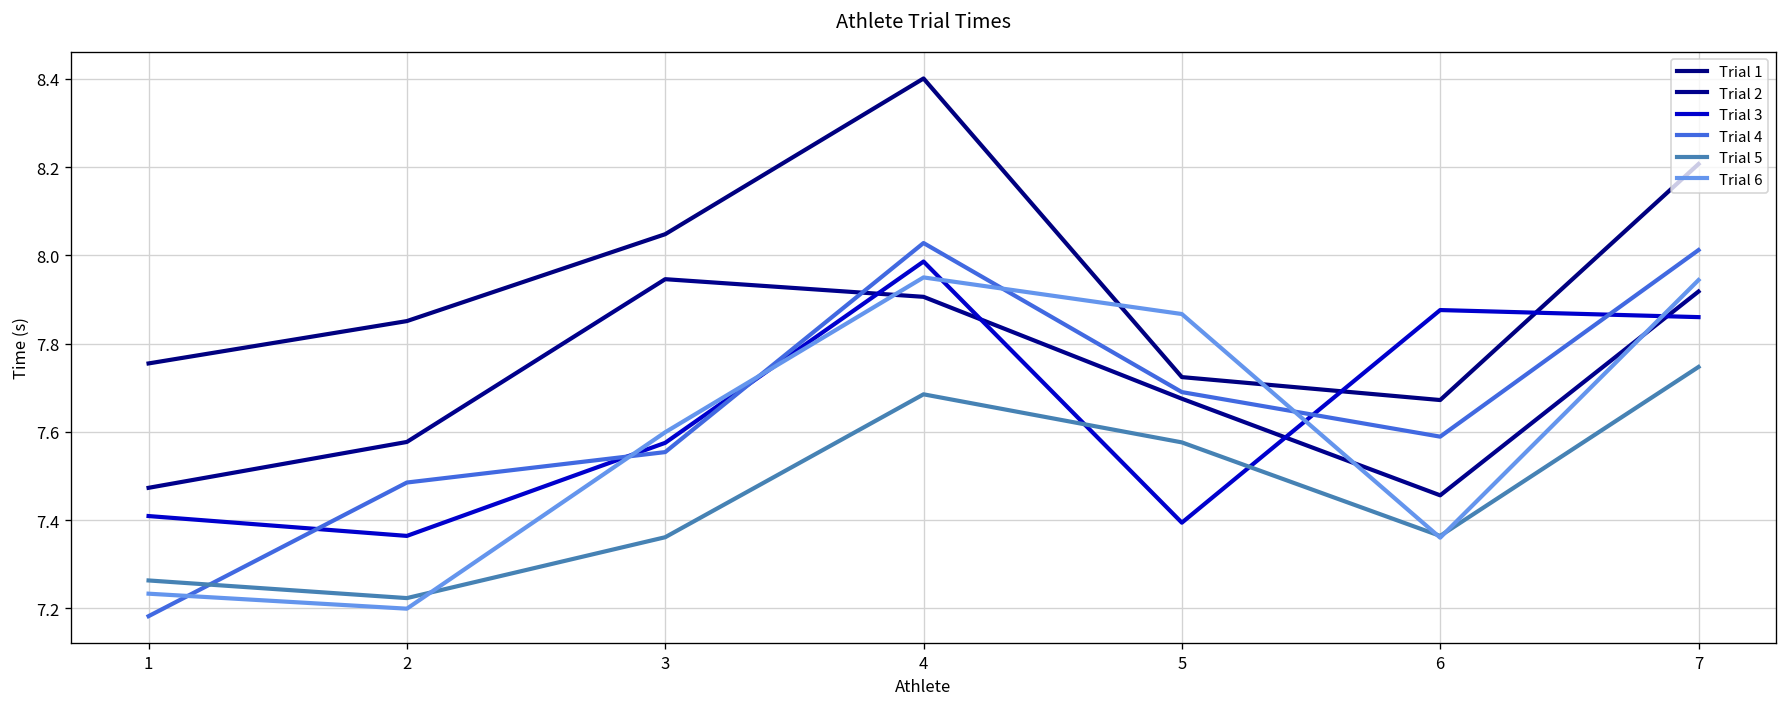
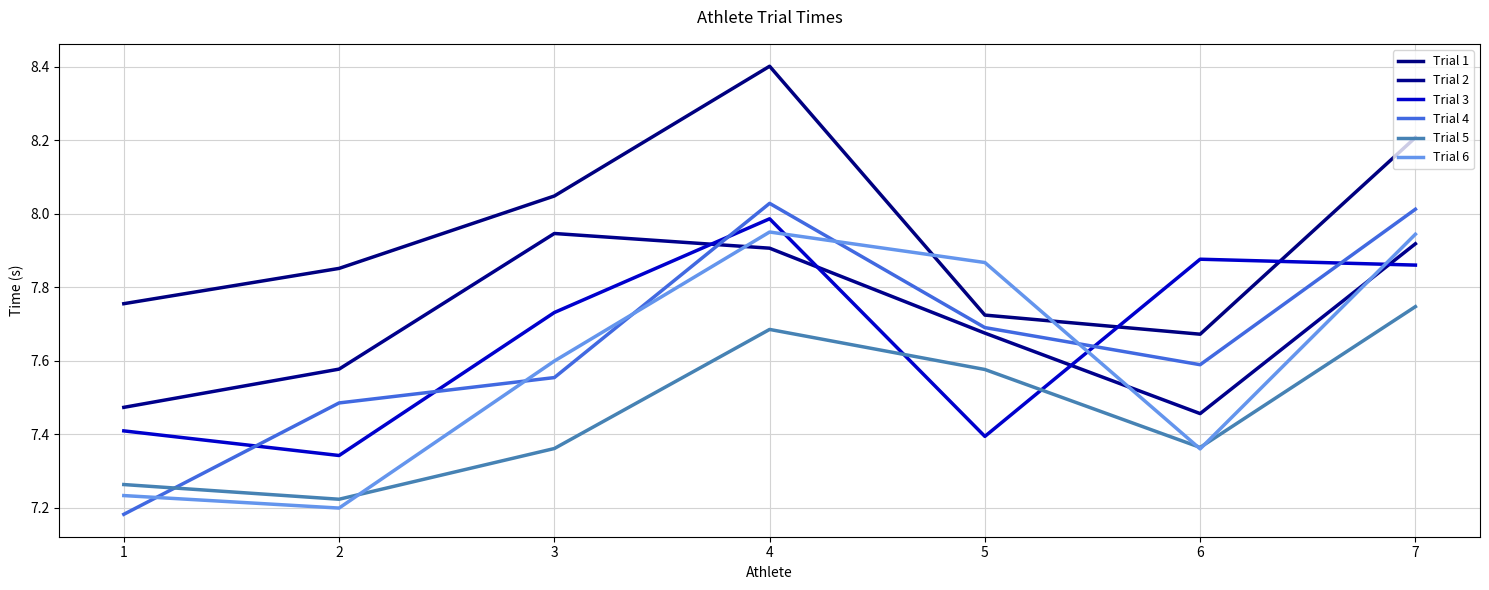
  {
    "Trial 3": {
      "1": 7.41,
-     "2": 7.36,
-     "3": 7.58,
+     "2": 7.34,
+     "3": 7.73,
      "4": 7.99,
      "5": 7.39,
      "6": 7.88,
      "7": 7.86
    }
  }
